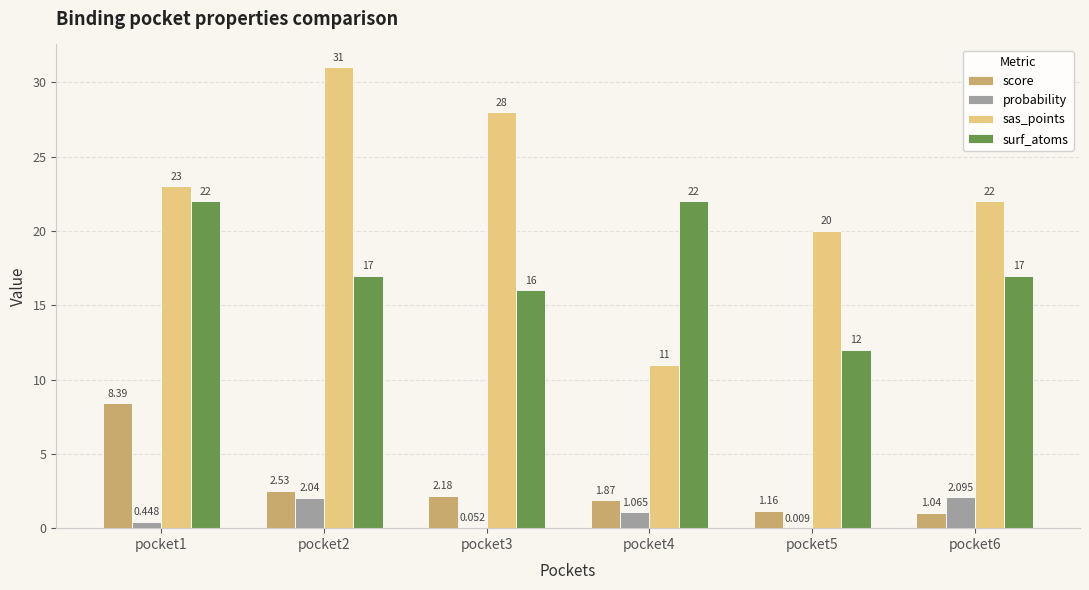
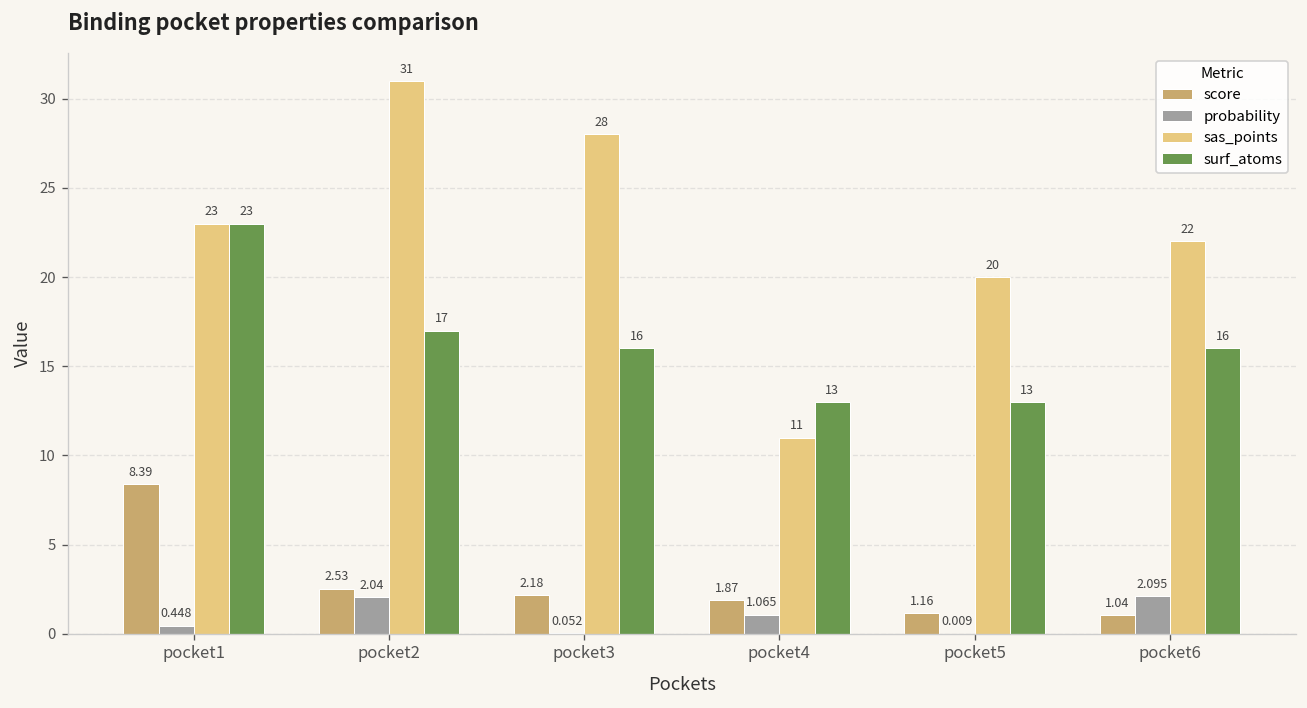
  {
    "probability": {
      "pocket1": 0.448,
      "pocket2": 2.04,
      "pocket3": 0.052,
      "pocket4": 1.065,
      "pocket5": 0.009,
      "pocket6": 2.095
    },
    "surf_atoms": {
-     "pocket1": 22,
+     "pocket1": 23,
      "pocket2": 17,
      "pocket3": 16,
-     "pocket4": 22,
-     "pocket5": 12,
-     "pocket6": 17
+     "pocket4": 13,
+     "pocket5": 13,
+     "pocket6": 16
    }
  }
